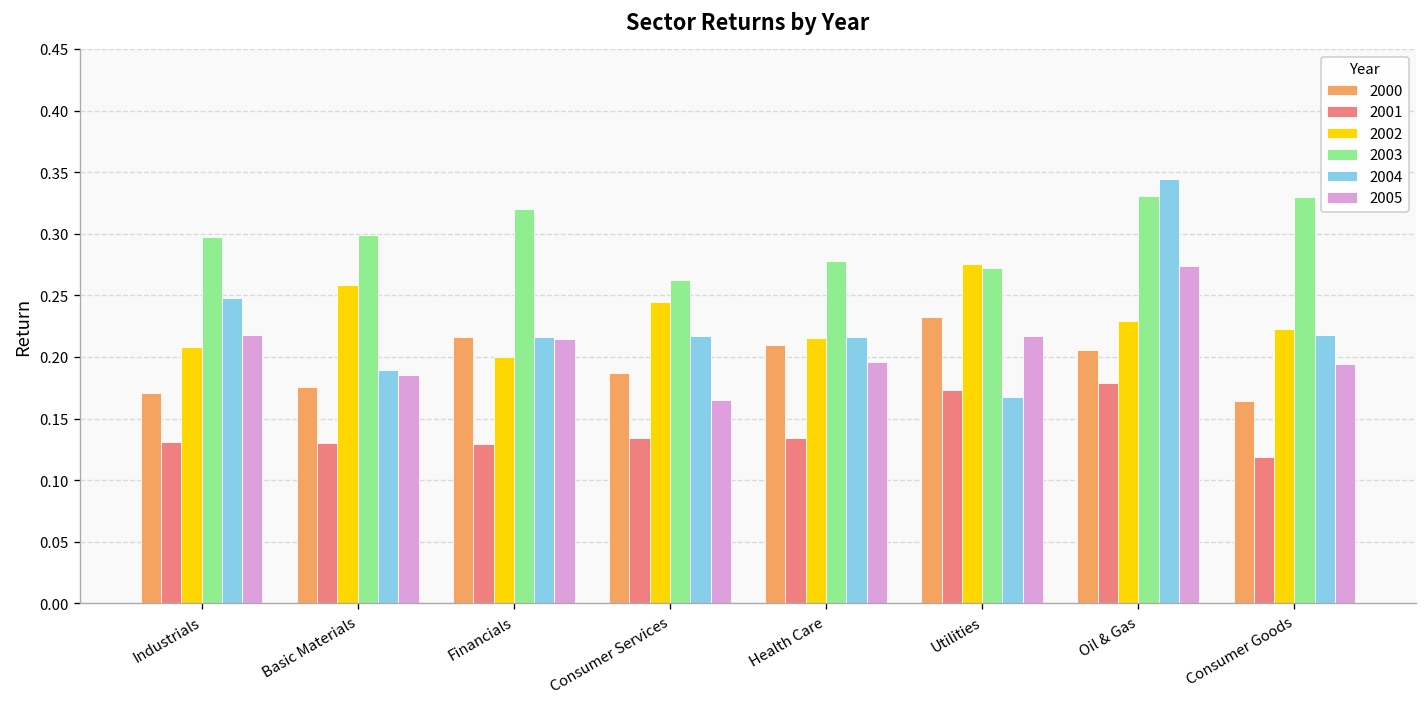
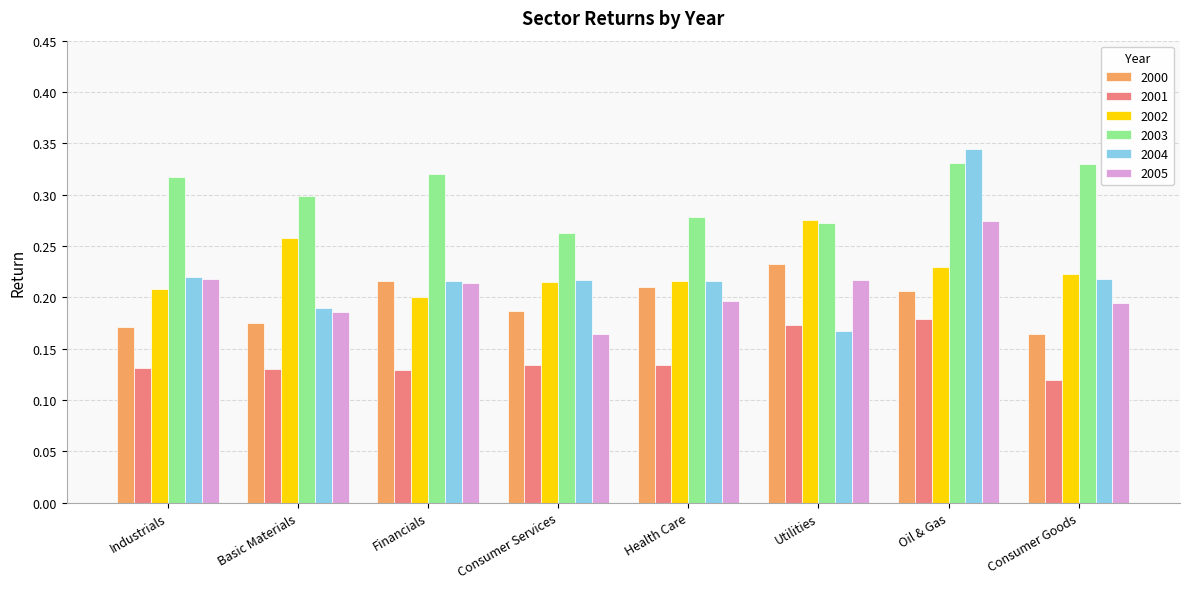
  {
    "2002": {
      "Industrials": 0.208,
      "Basic Materials": 0.258,
      "Financials": 0.200,
-     "Consumer Services": 0.244,
+     "Consumer Services": 0.215,
      "Health Care": 0.216,
      "Utilities": 0.276,
      "Oil & Gas": 0.229,
      "Consumer Goods": 0.223
    },
    "2003": {
-     "Industrials": 0.297,
+     "Industrials": 0.317,
      "Basic Materials": 0.299,
      "Financials": 0.320,
      "Consumer Services": 0.262,
      "Health Care": 0.278,
      "Utilities": 0.272,
      "Oil & Gas": 0.330,
      "Consumer Goods": 0.330
    },
    "2004": {
-     "Industrials": 0.247,
+     "Industrials": 0.220,
      "Basic Materials": 0.189,
      "Financials": 0.216,
      "Consumer Services": 0.217,
      "Health Care": 0.216,
      "Utilities": 0.167,
      "Oil & Gas": 0.344,
      "Consumer Goods": 0.218
    },
    "2005": {
      "Industrials": 0.218,
      "Basic Materials": 0.185,
      "Financials": 0.214,
      "Consumer Services": 0.165,
      "Health Care": 0.196,
      "Utilities": 0.217,
      "Oil & Gas": 0.274,
      "Consumer Goods": 0.194
    }
  }
